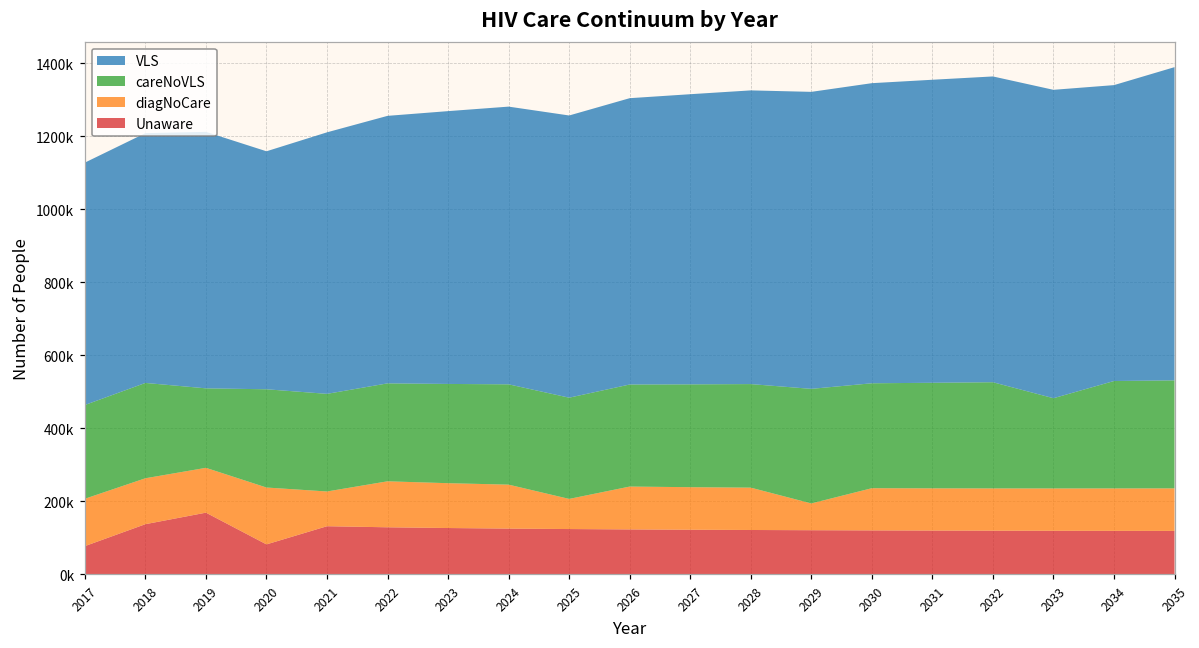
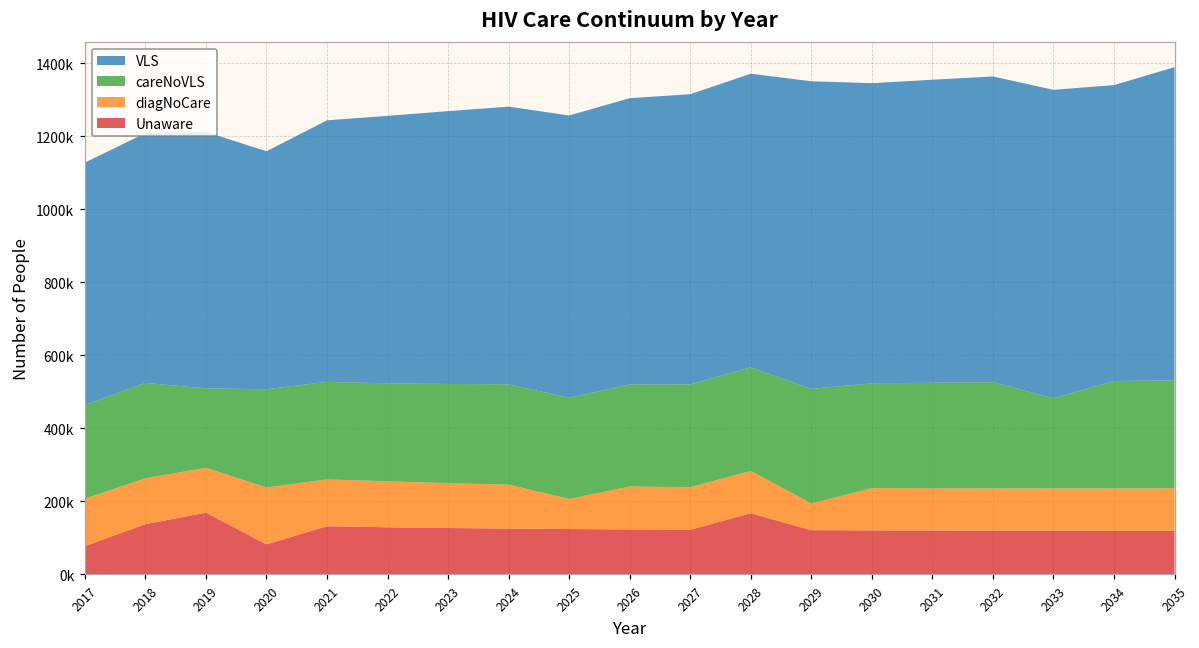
  {
    "Unaware": {
      "2017": 80000,
      "2018": 140000,
      "2019": 170000,
      "2020": 80000,
      "2021": 130000,
      "2022": 130000,
      "2023": 130000,
      "2024": 130000,
      "2025": 120000,
      "2026": 120000,
      "2027": 120000,
-     "2028": 120000,
+     "2028": 170000,
      "2029": 120000,
      "2030": 120000,
      "2031": 120000,
      "2032": 120000,
      "2033": 120000,
      "2034": 120000,
      "2035": 120000
    },
    "diagNoCare": {
      "2017": 130000,
      "2018": 130000,
      "2019": 120000,
      "2020": 160000,
-     "2021": 100000,
+     "2021": 130000,
      "2022": 130000,
      "2023": 120000,
      "2024": 120000,
      "2025": 80000,
      "2026": 120000,
      "2027": 120000,
      "2028": 120000,
      "2029": 70000,
      "2030": 120000,
      "2031": 120000,
      "2032": 120000,
      "2033": 120000,
      "2034": 120000,
      "2035": 120000
    },
    "careNoVLS": {
      "2017": 260000,
      "2018": 260000,
      "2019": 220000,
      "2020": 270000,
      "2021": 270000,
      "2022": 270000,
      "2023": 270000,
      "2024": 270000,
      "2025": 280000,
      "2026": 280000,
      "2027": 280000,
      "2028": 280000,
      "2029": 310000,
      "2030": 290000,
      "2031": 290000,
      "2032": 290000,
      "2033": 250000,
      "2034": 290000,
      "2035": 300000
    },
    "VLS": {
      "2017": 660000,
      "2020": 650000,
      "2021": 720000,
      "2022": 730000,
      "2023": 750000,
      "2024": 760000,
      "2025": 770000,
      "2026": 780000,
      "2027": 790000,
      "2028": 800000,
-     "2029": 810000,
+     "2029": 840000,
      "2030": 820000,
      "2031": 830000,
      "2032": 840000,
      "2033": 840000,
      "2034": 810000,
      "2035": 860000
    }
  }
